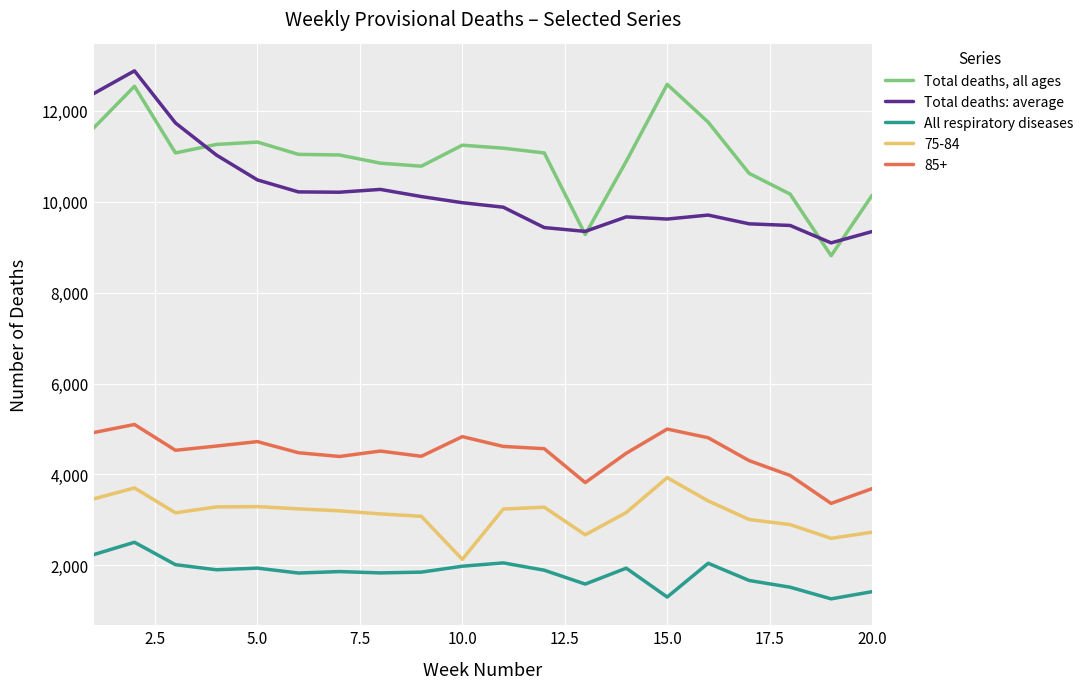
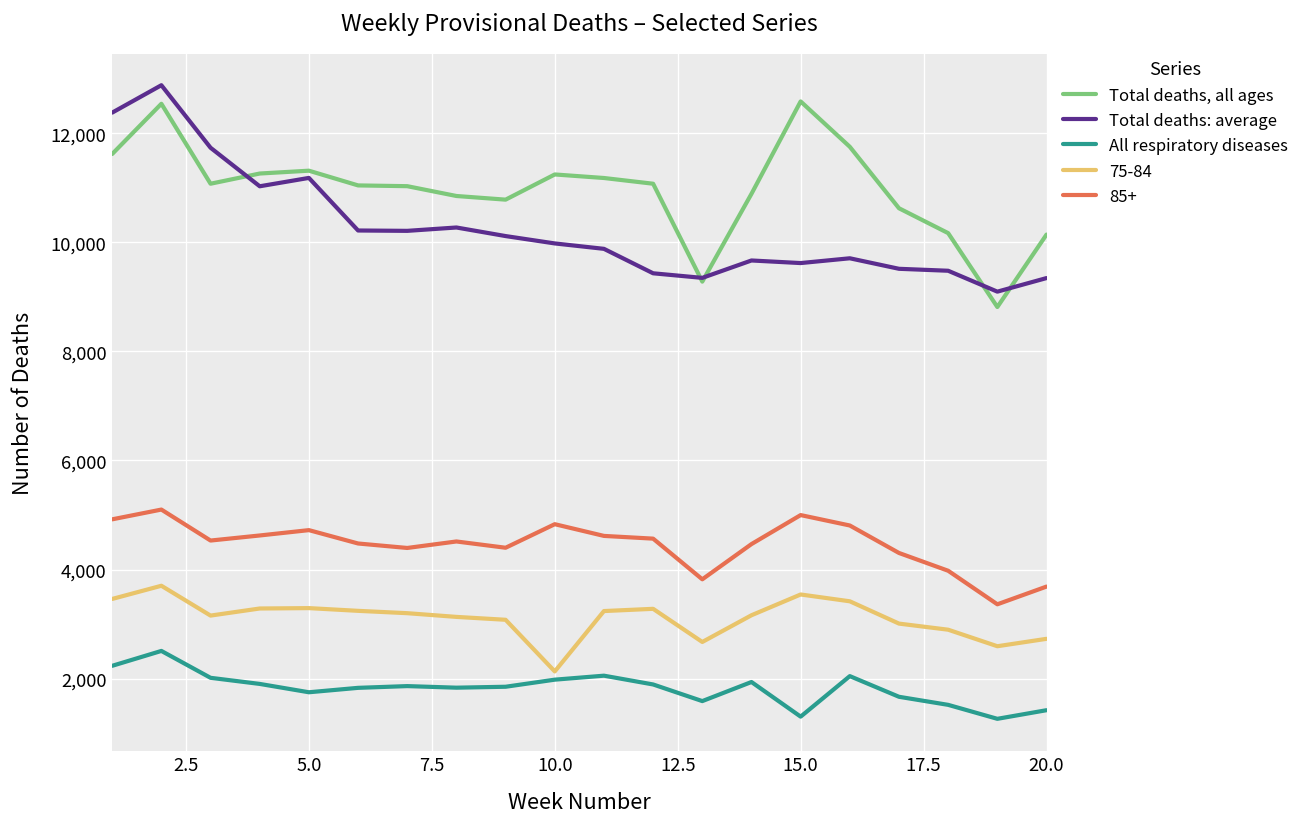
  {
    "Total deaths, all ages": {
      "5.0": "11,300",
      "10.0": "11,200",
      "15.0": "12,600",
      "20.0": "10,100"
    },
    "Total deaths: average": {
-     "5.0": "10,500",
+     "5.0": "11,200",
      "10.0": "10,000",
      "15.0": "9,600",
      "20.0": "9,300"
    },
    "All respiratory diseases": {
-     "5.0": "1,900",
+     "5.0": "1,800",
      "10.0": "2,000",
      "15.0": "1,300",
      "20.0": "1,400"
    },
    "75-84": {
      "5.0": "3,300",
      "10.0": "2,100",
-     "15.0": "3,900",
+     "15.0": "3,500",
      "20.0": "2,700"
    },
    "85+": {
      "5.0": "4,700",
      "10.0": "4,800",
      "15.0": "5,000",
      "20.0": "3,700"
    }
  }
